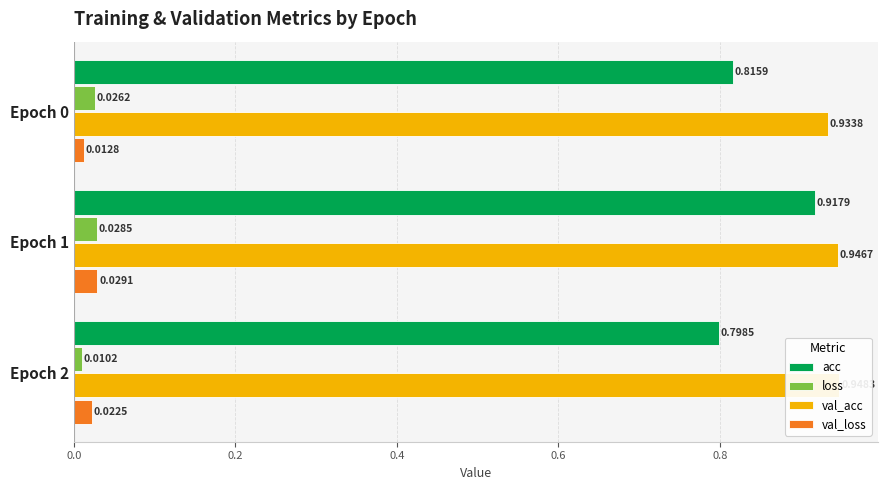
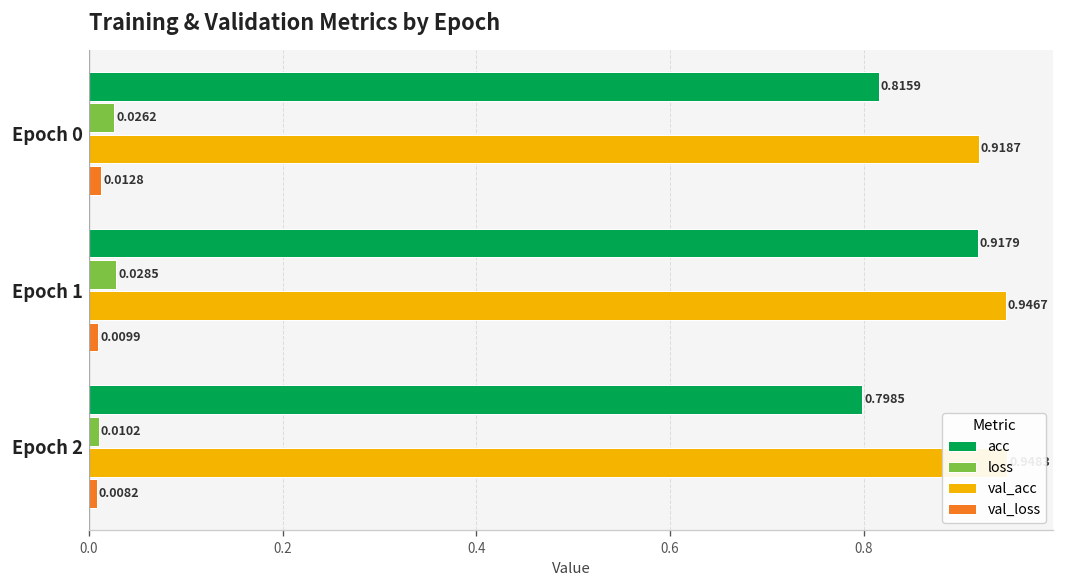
  {
    "acc": {
      "Epoch 0": 0.8159,
      "Epoch 1": 0.9179,
      "Epoch 2": 0.7985
    },
    "loss": {
      "Epoch 0": 0.0262,
      "Epoch 1": 0.0285,
      "Epoch 2": 0.0102
    },
    "val_acc": {
-     "Epoch 0": 0.9338,
+     "Epoch 0": 0.9187,
      "Epoch 1": 0.9467
    },
    "val_loss": {
      "Epoch 0": 0.0128,
-     "Epoch 1": 0.0291,
-     "Epoch 2": 0.0225
+     "Epoch 1": 0.0099,
+     "Epoch 2": 0.0082
    }
  }
